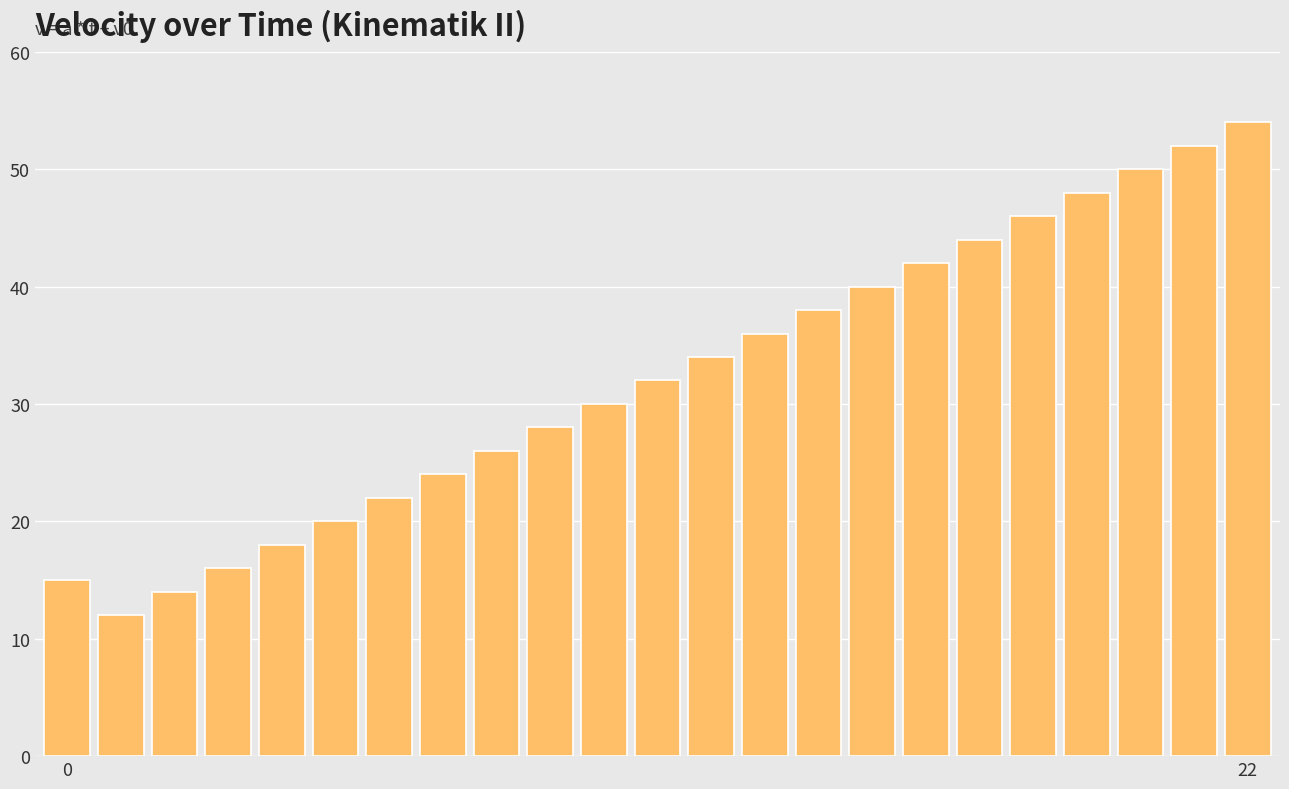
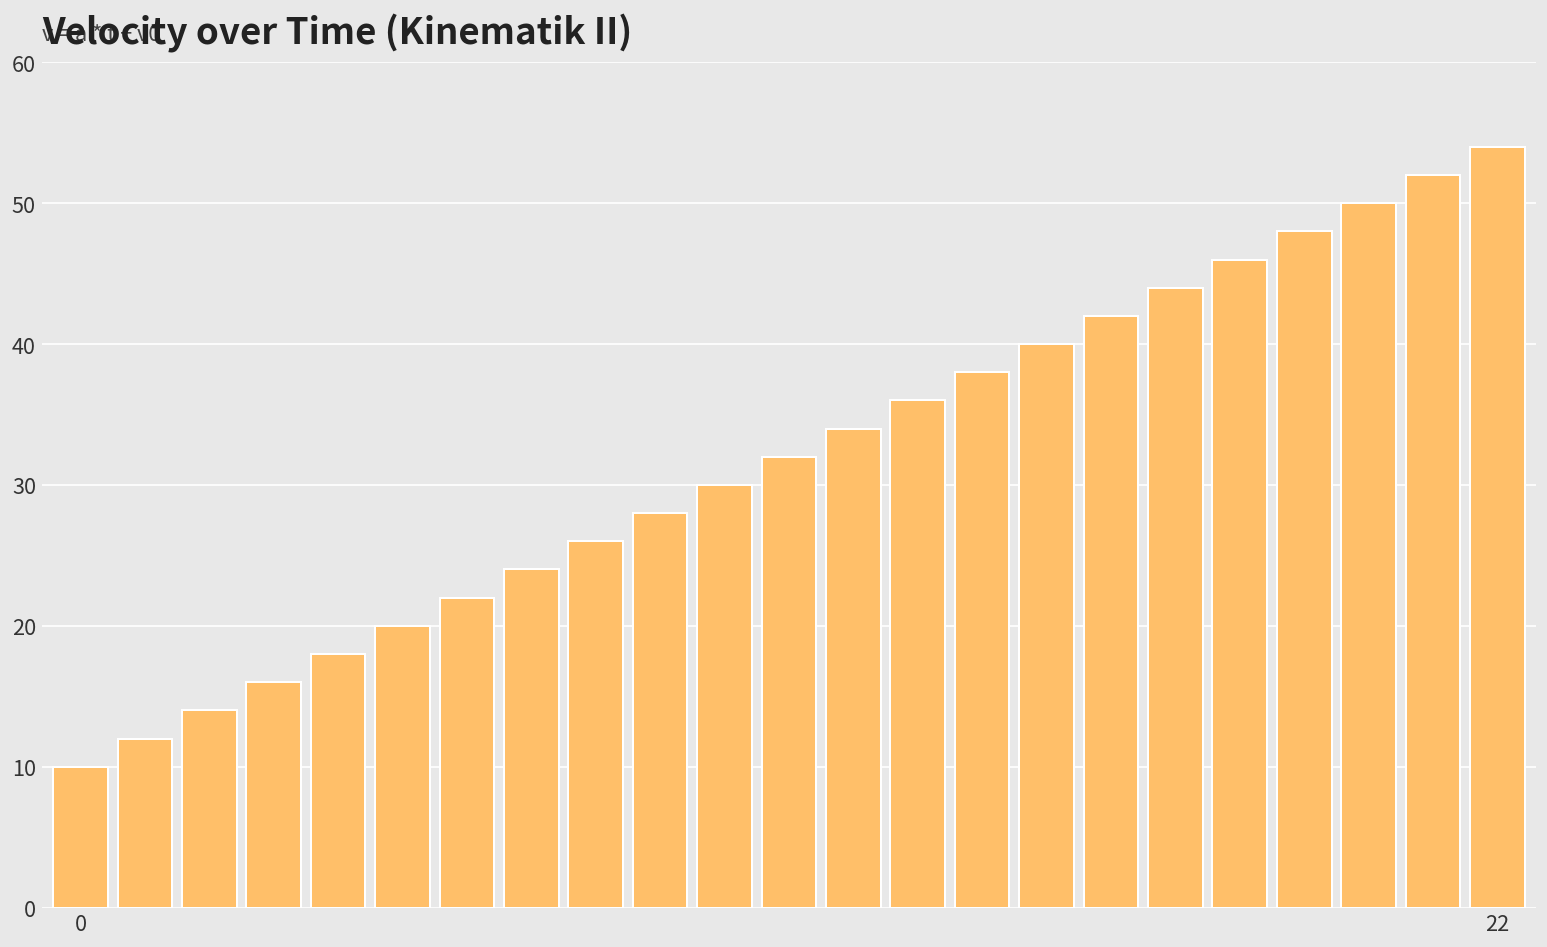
  {
-   "0": 15,
+   "0": 10,
    "22": 54
  }
